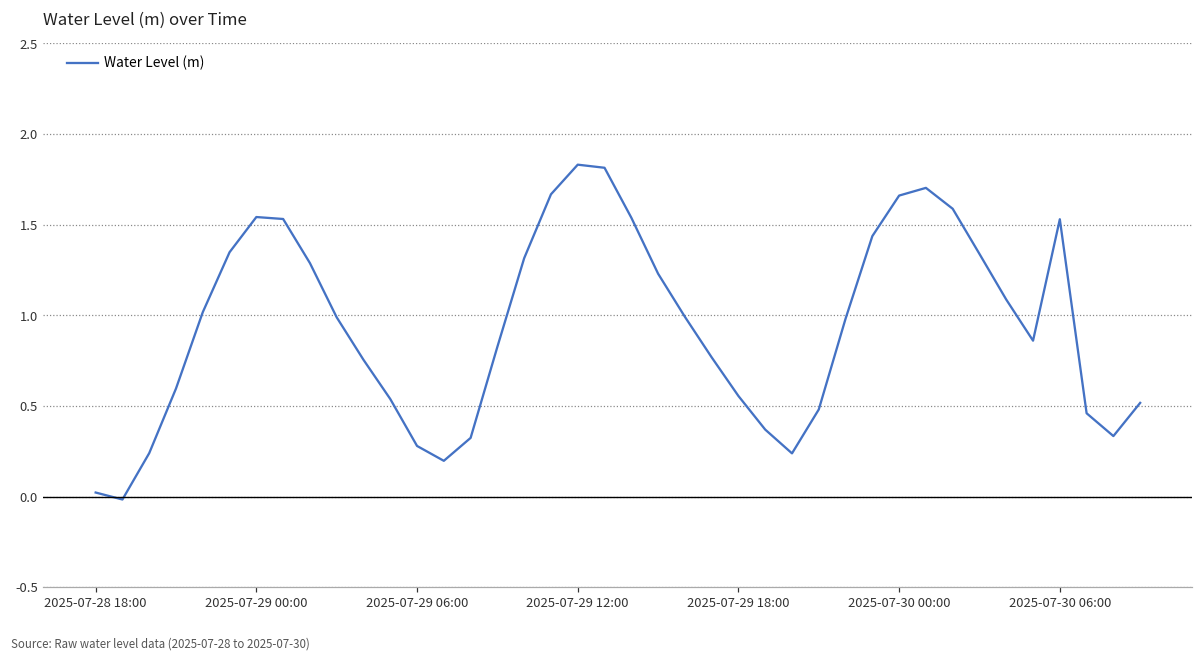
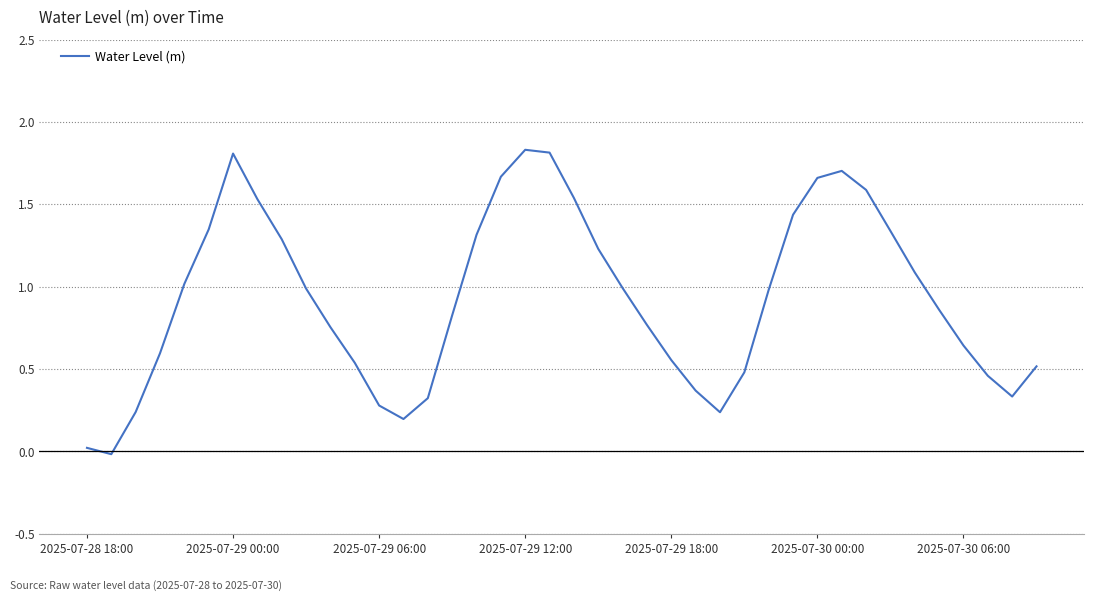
  {
    "2025-07-28 18:00": 0.02,
-   "2025-07-29 00:00": 1.54,
+   "2025-07-29 00:00": 1.81,
    "2025-07-29 06:00": 0.28,
    "2025-07-29 12:00": 1.83,
    "2025-07-29 18:00": 0.55,
    "2025-07-30 00:00": 1.66,
-   "2025-07-30 06:00": 1.53
+   "2025-07-30 06:00": 0.64
  }
